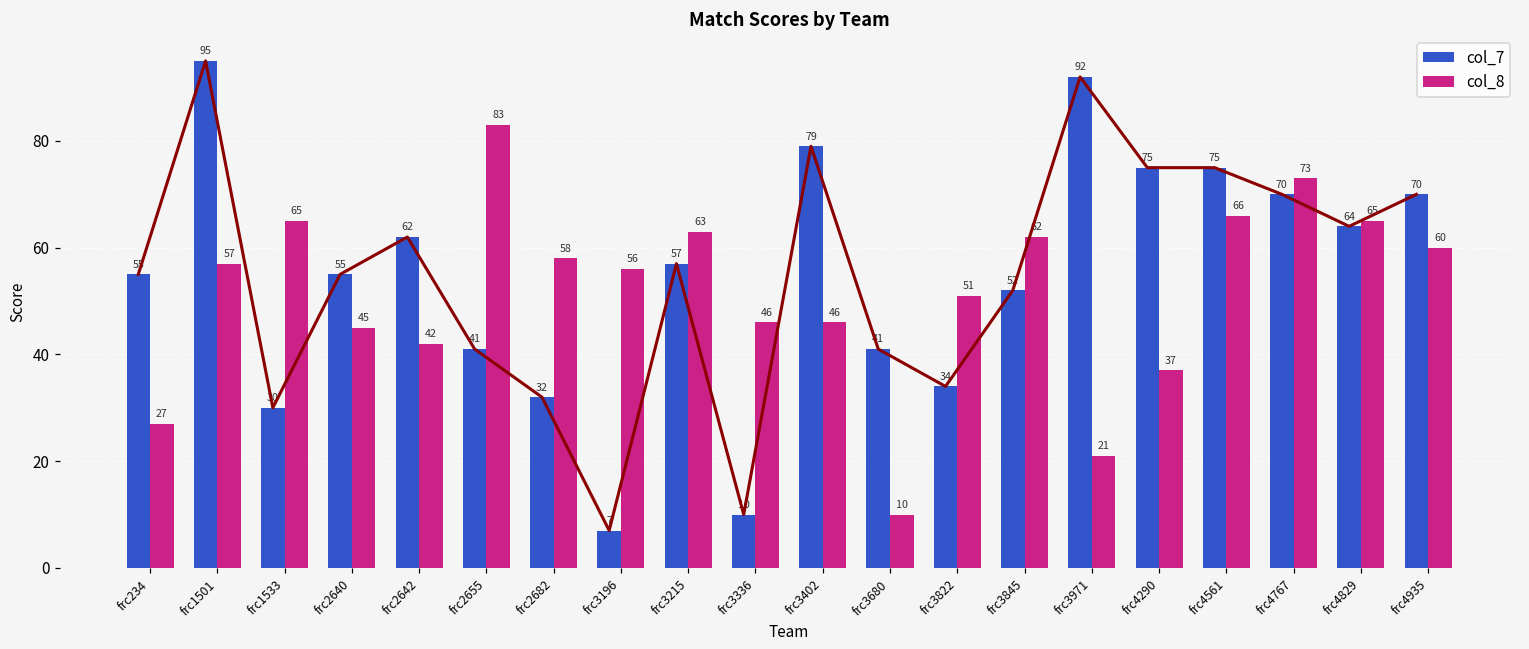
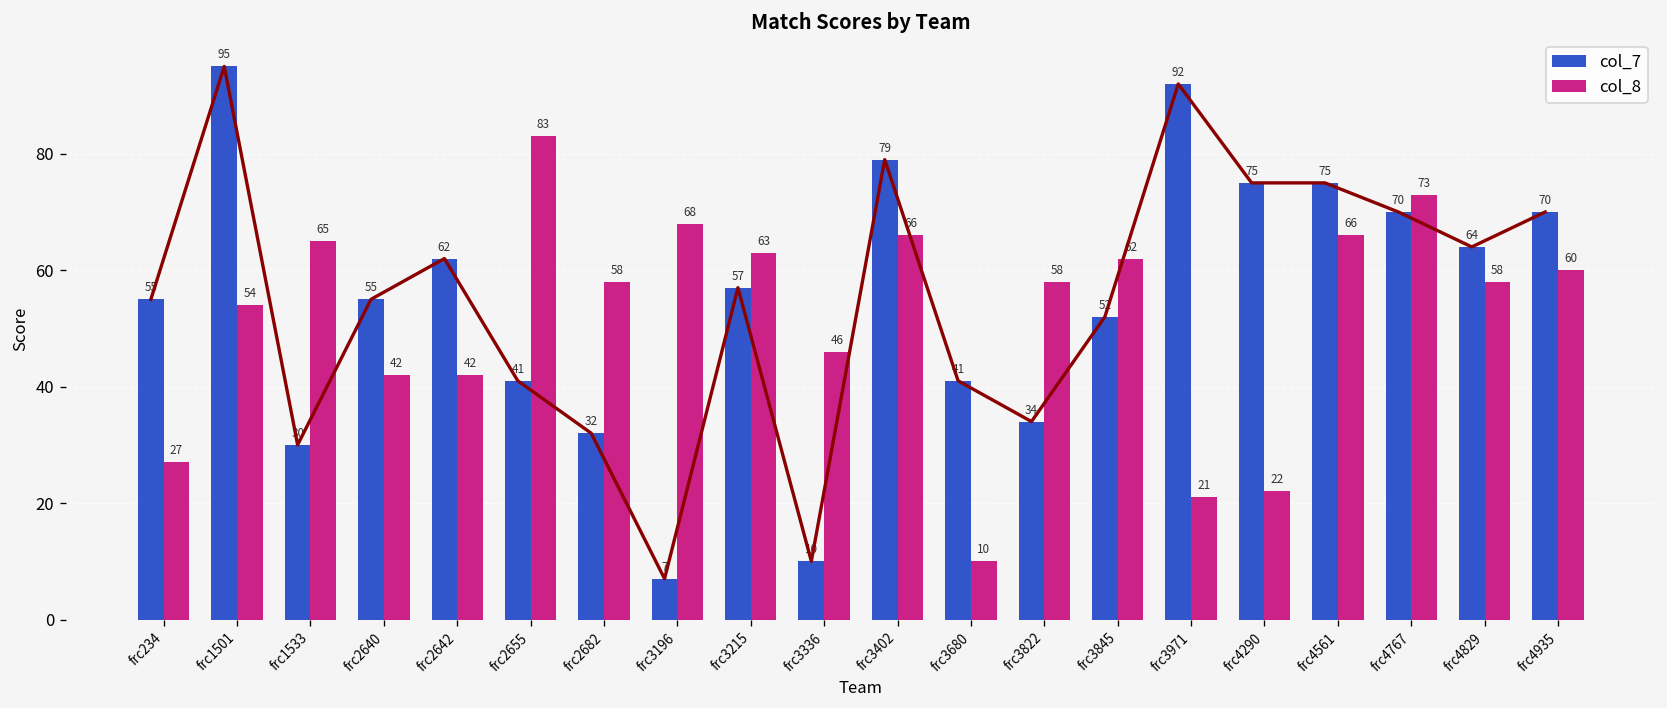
  {
    "col_7": {
      "frc234": 55,
      "frc1501": 95,
      "frc1533": 30,
      "frc2640": 55,
      "frc2642": 62,
      "frc2655": 41,
      "frc2682": 32,
      "frc3196": 7,
      "frc3215": 57,
      "frc3336": 10,
      "frc3402": 79,
      "frc3680": 41,
      "frc3822": 34,
      "frc3845": 52,
      "frc3971": 92,
      "frc4290": 75,
      "frc4561": 75,
      "frc4767": 70,
      "frc4829": 64,
      "frc4935": 70
    },
    "col_8": {
      "frc234": 27,
-     "frc1501": 57,
+     "frc1501": 54,
      "frc1533": 65,
-     "frc2640": 45,
+     "frc2640": 42,
      "frc2642": 42,
      "frc2655": 83,
      "frc2682": 58,
-     "frc3196": 56,
+     "frc3196": 68,
      "frc3215": 63,
      "frc3336": 46,
-     "frc3402": 46,
+     "frc3402": 66,
      "frc3680": 10,
-     "frc3822": 51,
+     "frc3822": 58,
      "frc3845": 62,
      "frc3971": 21,
-     "frc4290": 37,
+     "frc4290": 22,
      "frc4561": 66,
      "frc4767": 73,
-     "frc4829": 65,
+     "frc4829": 58,
      "frc4935": 60
    }
  }
